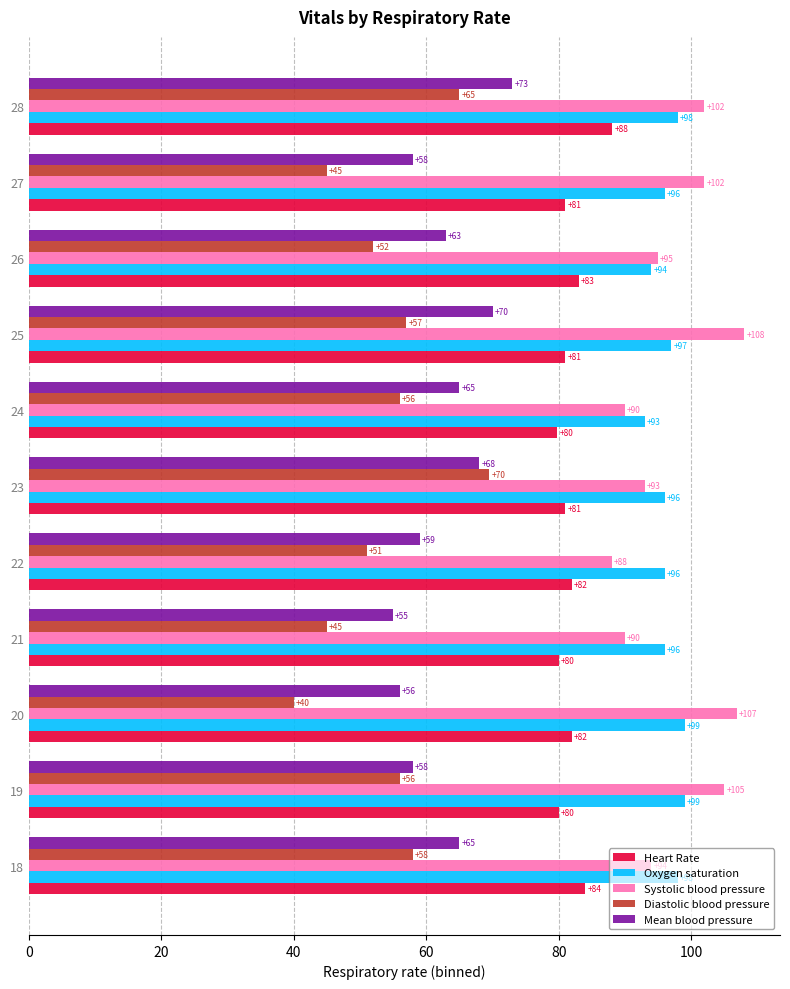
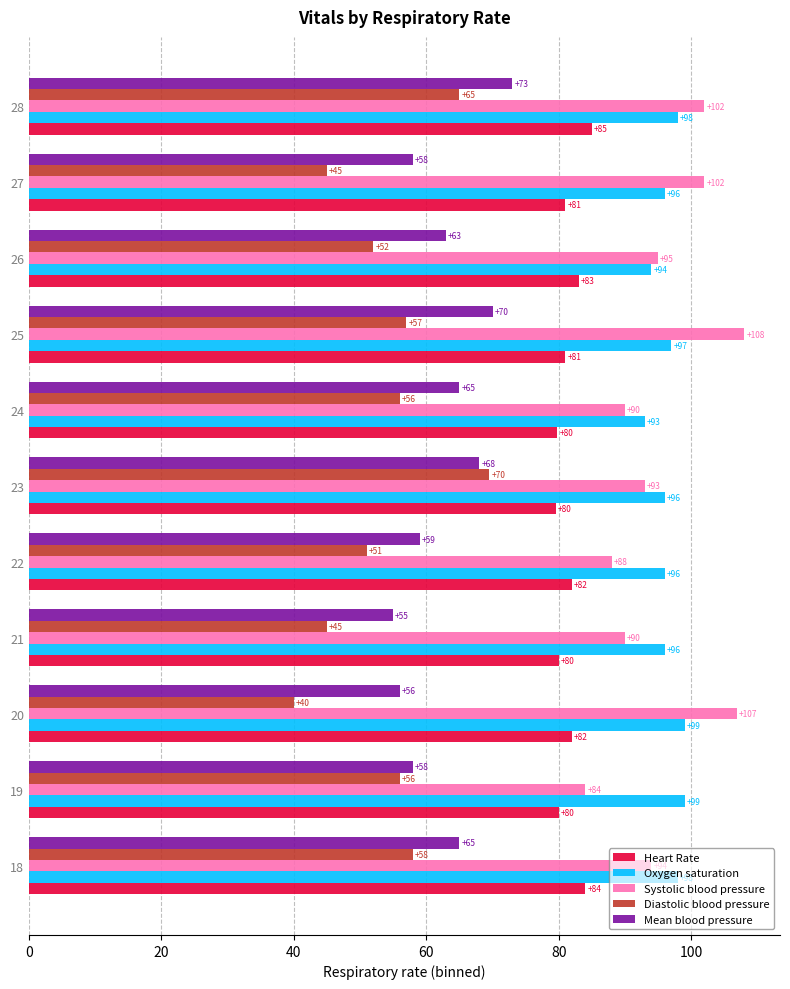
  {
    "Heart Rate": {
-     "28": "+88",
+     "28": "+85",
      "27": "+81",
      "26": "+83",
      "25": "+81",
      "24": "+80",
-     "23": "+81",
+     "23": "+80",
      "22": "+82",
      "21": "+80",
      "20": "+82",
      "19": "+80",
      "18": "+84"
    },
    "Oxygen saturation": {
      "28": "+98",
      "27": "+96",
      "26": "+94",
      "25": "+97",
      "24": "+93",
      "23": "+96",
      "22": "+96",
      "21": "+96",
      "20": "+99",
      "19": "+99"
    },
    "Systolic blood pressure": {
      "28": "+102",
      "27": "+102",
      "26": "+95",
      "25": "+108",
      "24": "+90",
      "23": "+93",
      "22": "+88",
      "21": "+90",
      "20": "+107",
-     "19": "+105"
+     "19": "+84"
    },
    "Diastolic blood pressure": {
      "28": "+65",
      "27": "+45",
      "26": "+52",
      "25": "+57",
      "24": "+56",
      "23": "+70",
      "22": "+51",
      "21": "+45",
      "20": "+40",
      "19": "+56",
      "18": "+58"
    },
    "Mean blood pressure": {
      "28": "+73",
      "27": "+58",
      "26": "+63",
      "25": "+70",
      "24": "+65",
      "23": "+68",
      "22": "+59",
      "21": "+55",
      "20": "+56",
      "19": "+58",
      "18": "+65"
    }
  }
